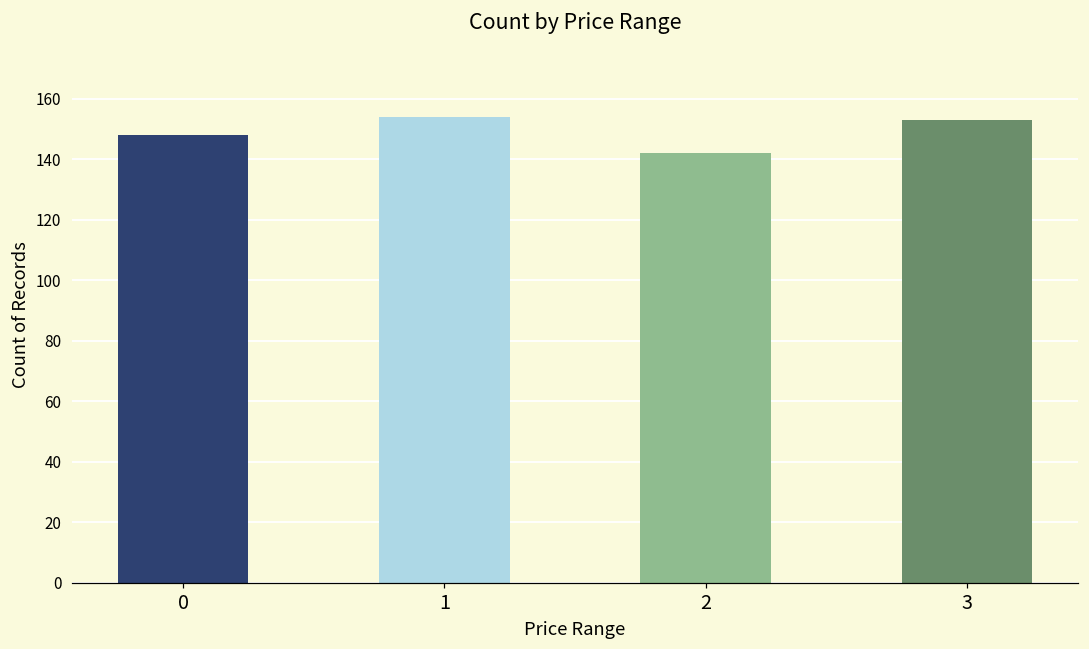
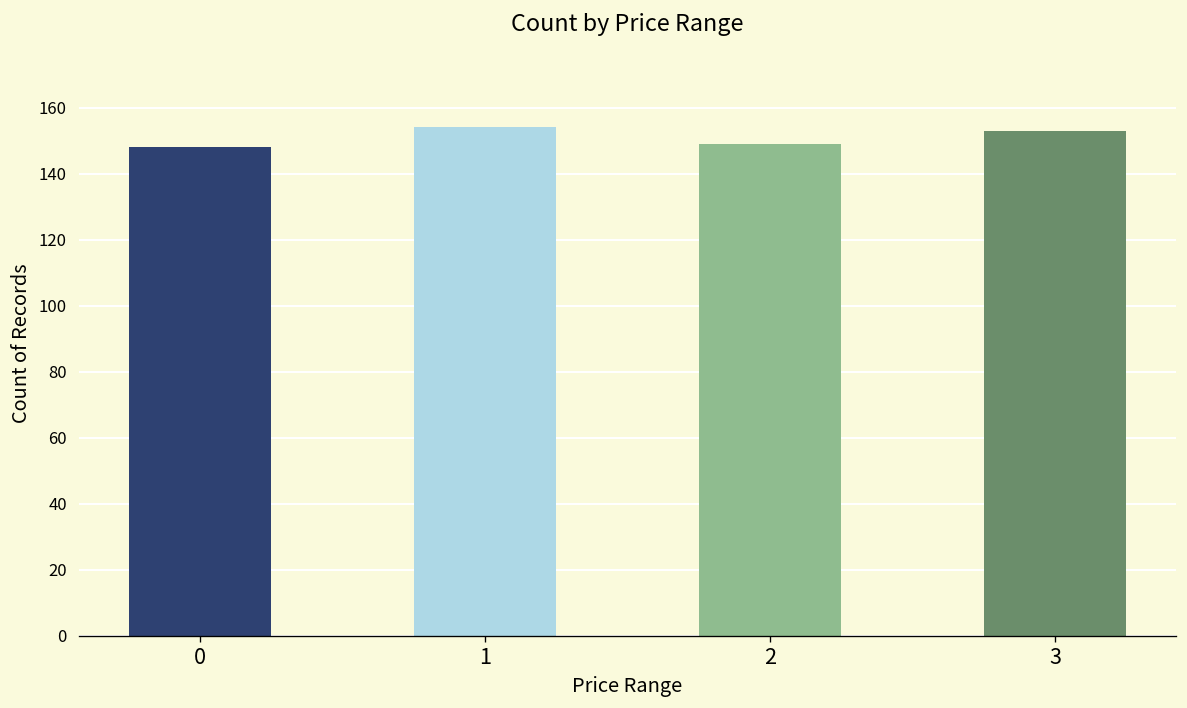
  {
    "0": 148,
    "1": 154,
-   "2": 142,
+   "2": 149,
    "3": 153
  }
